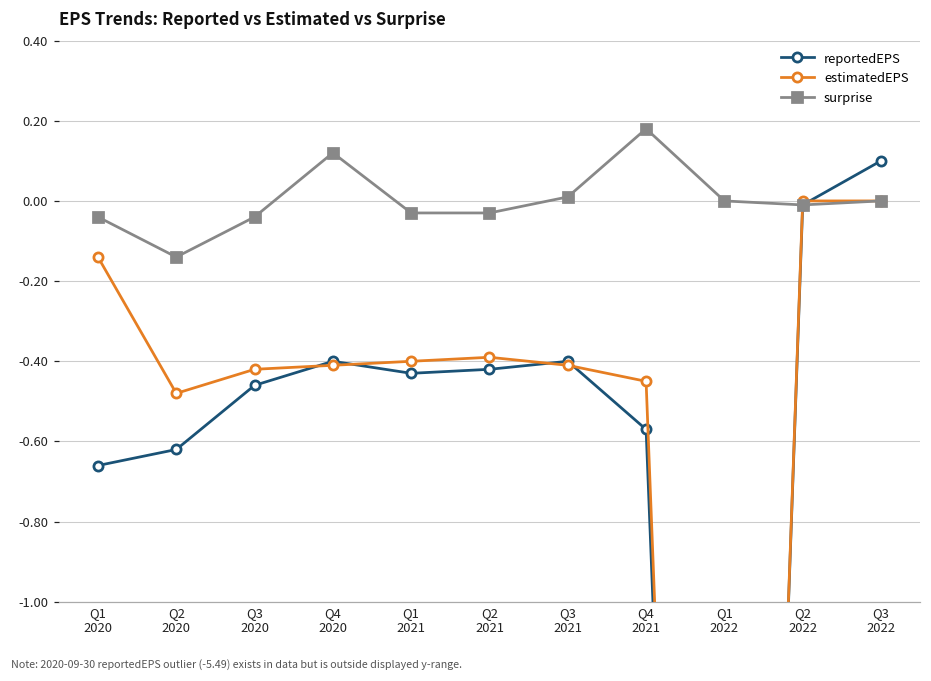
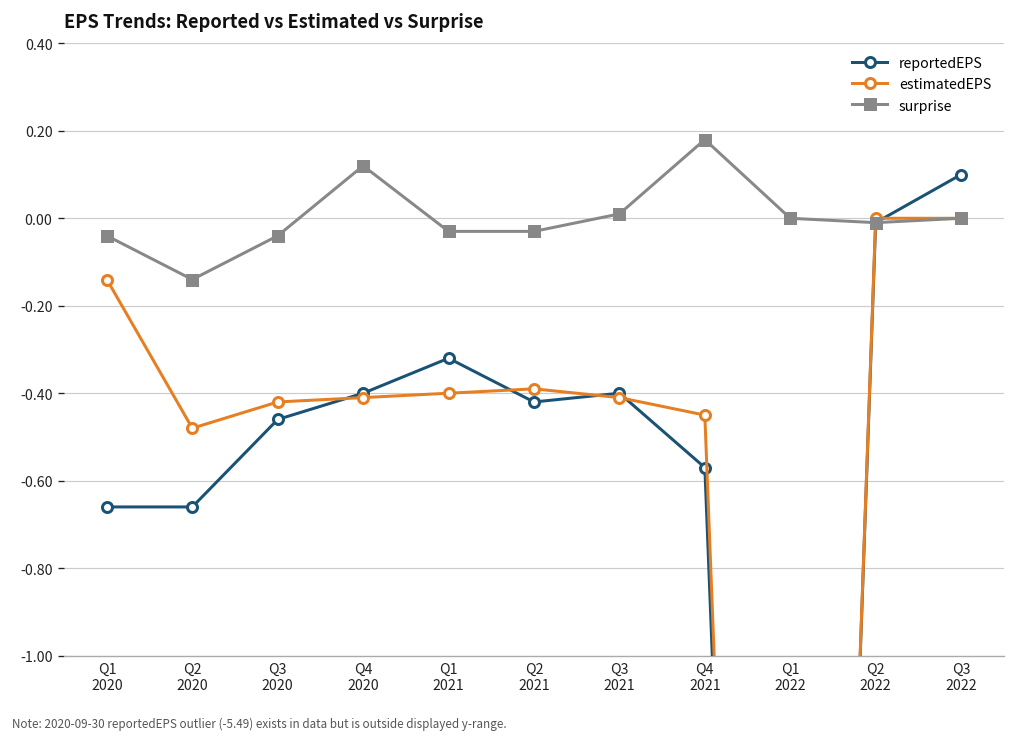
  {
    "reportedEPS": {
      "Q1 2020": -0.66,
-     "Q2 2020": -0.62,
+     "Q2 2020": -0.66,
      "Q3 2020": -0.46,
      "Q4 2020": -0.40,
-     "Q1 2021": -0.43,
+     "Q1 2021": -0.32,
      "Q2 2021": -0.42,
      "Q3 2021": -0.40,
      "Q4 2021": -0.57,
      "Q3 2022": 0.10
    },
    "estimatedEPS": {
      "Q1 2020": -0.14,
      "Q2 2020": -0.48,
      "Q3 2020": -0.42,
      "Q4 2020": -0.41,
      "Q1 2021": -0.40,
      "Q2 2021": -0.39,
      "Q3 2021": -0.41,
      "Q4 2021": -0.45,
      "Q2 2022": 0.00
    },
    "surprise": {
      "Q1 2020": -0.04,
      "Q2 2020": -0.14,
      "Q3 2020": -0.04,
      "Q4 2020": 0.12,
      "Q1 2021": -0.03,
      "Q2 2021": -0.03,
      "Q3 2021": 0.01,
      "Q4 2021": 0.18,
      "Q1 2022": 0.00
    }
  }
